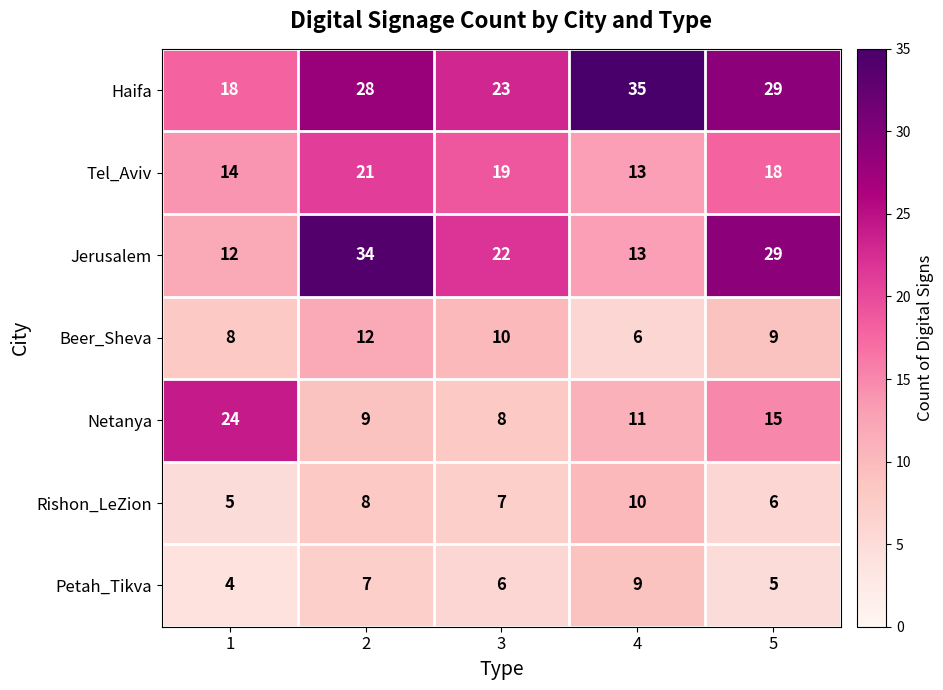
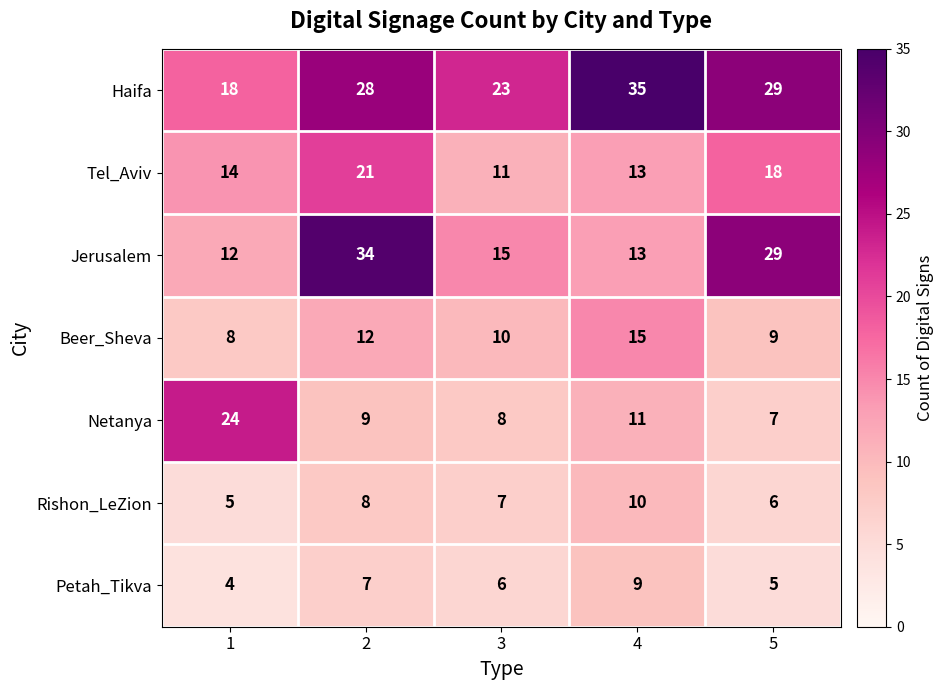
  {
    "Haifa": {
      "1": 18,
      "2": 28,
      "3": 23,
      "4": 35,
      "5": 29
    },
    "Tel_Aviv": {
      "1": 14,
      "2": 21,
-     "3": 19,
+     "3": 11,
      "4": 13,
      "5": 18
    },
    "Jerusalem": {
      "1": 12,
      "2": 34,
-     "3": 22,
+     "3": 15,
      "4": 13,
      "5": 29
    },
    "Beer_Sheva": {
      "1": 8,
      "2": 12,
      "3": 10,
-     "4": 6,
+     "4": 15,
      "5": 9
    },
    "Netanya": {
      "1": 24,
      "2": 9,
      "3": 8,
      "4": 11,
-     "5": 15
+     "5": 7
    },
    "Rishon_LeZion": {
      "1": 5,
      "2": 8,
      "3": 7,
      "4": 10,
      "5": 6
    },
    "Petah_Tikva": {
      "1": 4,
      "2": 7,
      "3": 6,
      "4": 9,
      "5": 5
    }
  }
